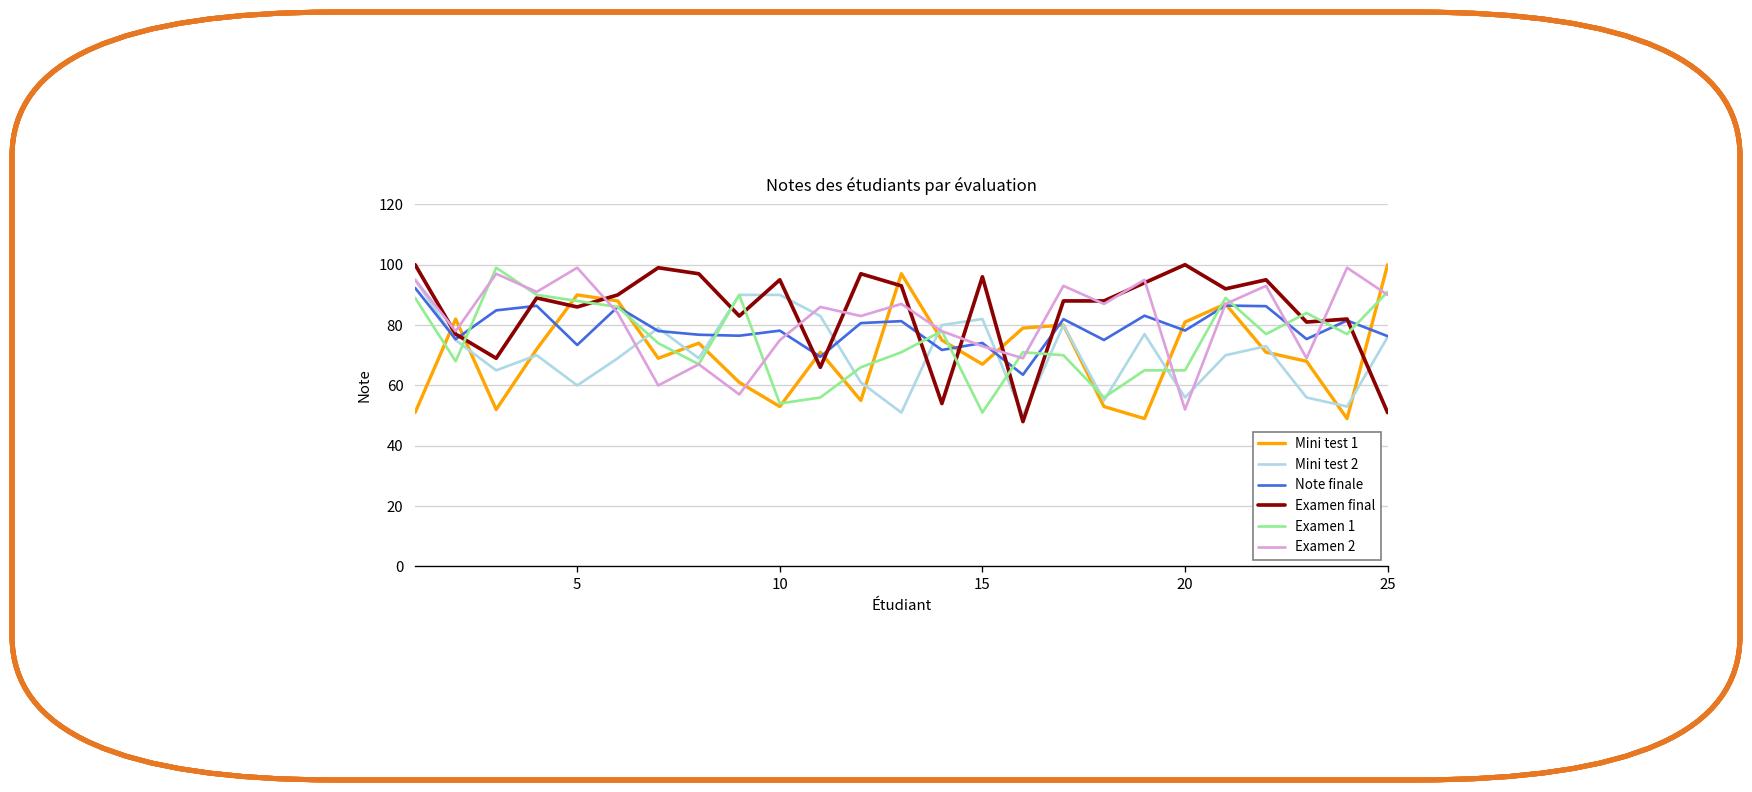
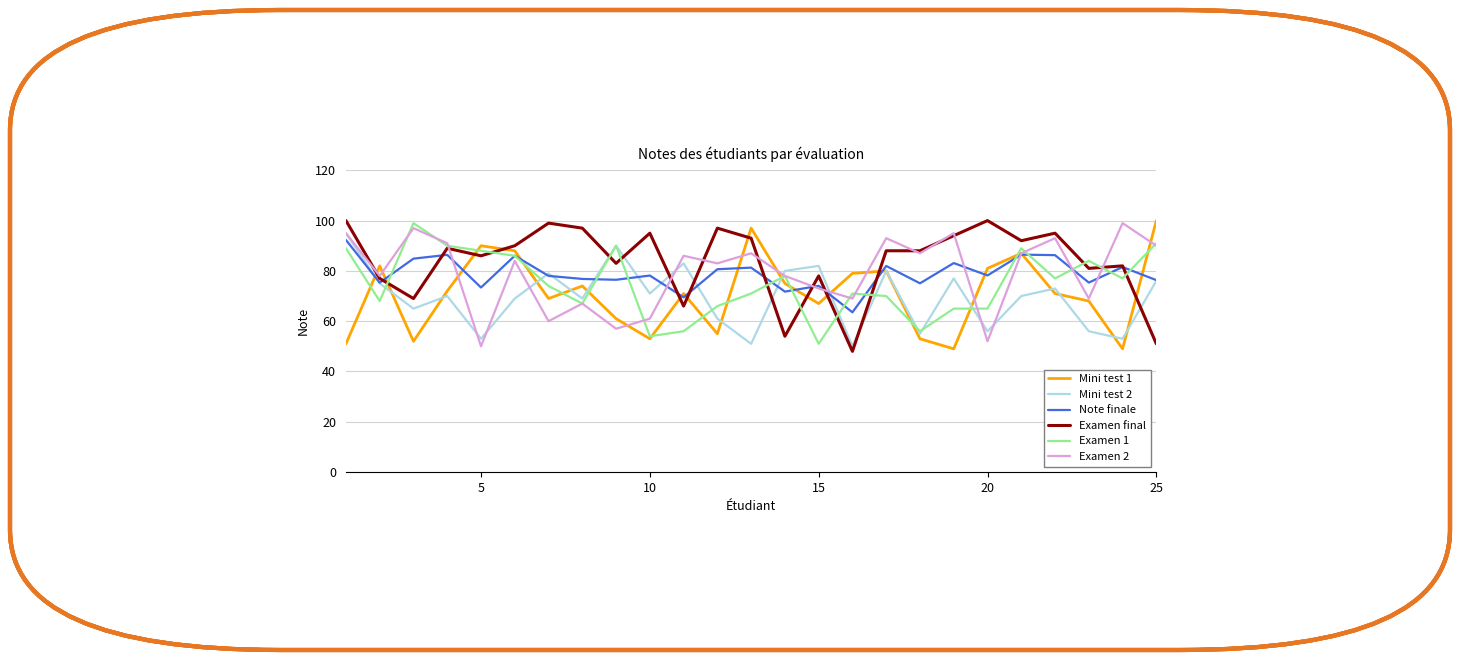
  {
    "Mini test 1": {
      "5": 90,
      "15": 67,
      "20": 81,
      "25": 100
    },
    "Mini test 2": {
-     "5": 60,
-     "10": 90,
+     "5": 53,
+     "10": 71,
      "15": 82,
      "20": 56
    },
    "Note finale": {
      "5": 73,
      "10": 78,
      "15": 74,
      "20": 78
    },
    "Examen final": {
      "5": 86,
      "10": 95,
-     "15": 96,
+     "15": 78,
      "20": 100,
      "25": 51
    },
    "Examen 1": {
      "5": 88,
      "15": 51,
      "20": 65
    },
    "Examen 2": {
-     "5": 99,
-     "10": 75,
+     "5": 50,
+     "10": 61,
      "15": 73,
      "20": 52
    }
  }
